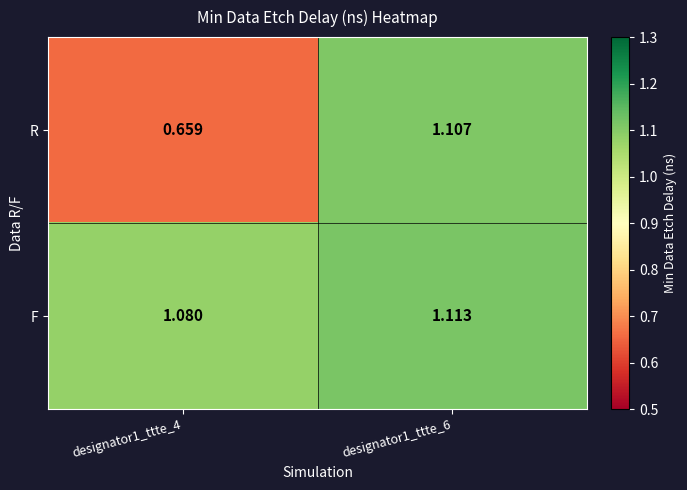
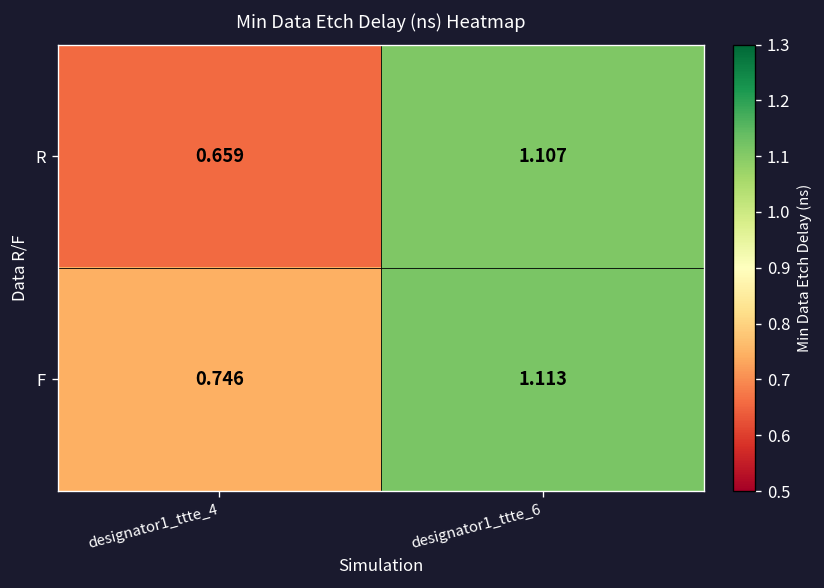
  {
    "R": {
      "designator1_ttte_4": 0.659,
      "designator1_ttte_6": 1.107
    },
    "F": {
-     "designator1_ttte_4": 1.080,
+     "designator1_ttte_4": 0.746,
      "designator1_ttte_6": 1.113
    }
  }
